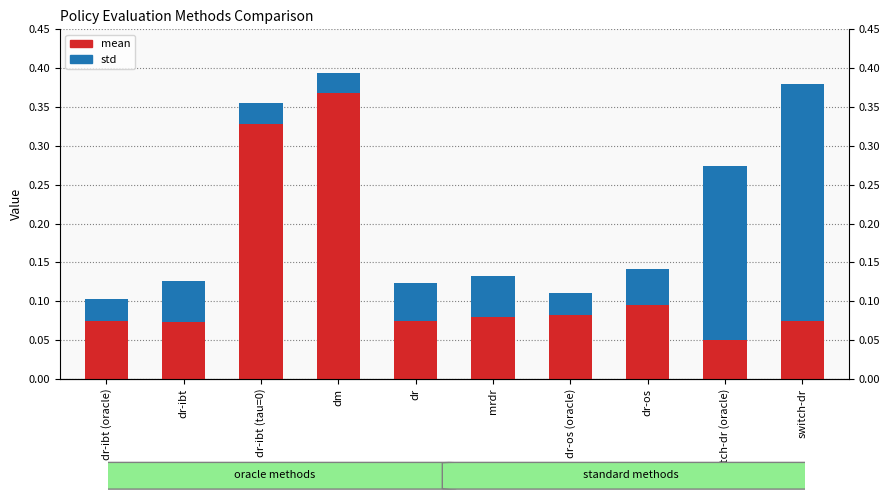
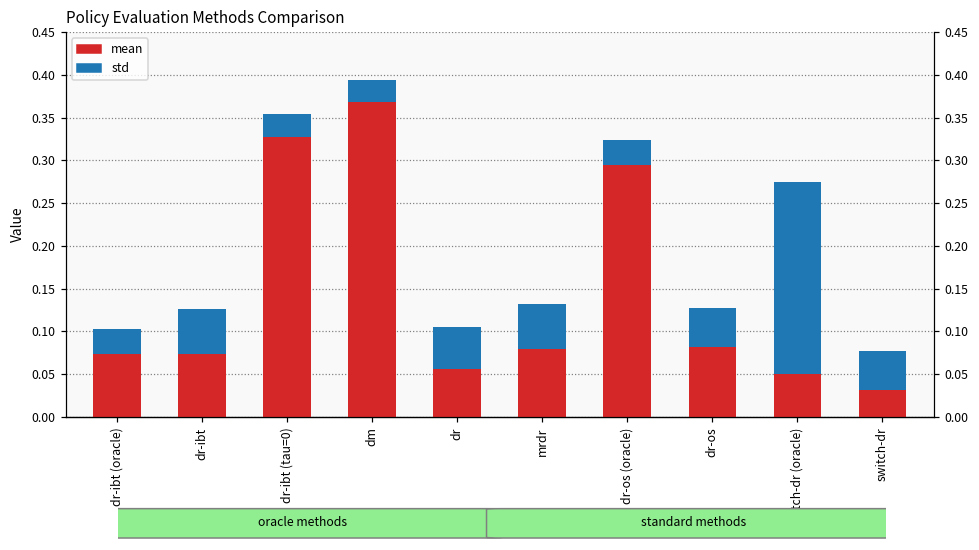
  {
    "mean": {
      "dr-ibt (oracle)": 0.07,
      "dr-ibt": 0.07,
      "dr-ibt (tau=0)": 0.33,
      "dm": 0.37,
-     "dr": 0.07,
+     "dr": 0.06,
      "mrdr": 0.08,
-     "dr-os (oracle)": 0.08,
-     "dr-os": 0.10,
+     "dr-os (oracle)": 0.29,
+     "dr-os": 0.08,
      "switch-dr (oracle)": 0.05,
-     "switch-dr": 0.07
+     "switch-dr": 0.03
    },
    "std": {
      "dr-ibt (oracle)": 0.03,
      "dr-ibt": 0.05,
      "dr-ibt (tau=0)": 0.03,
      "dm": 0.03,
      "dr": 0.05,
      "mrdr": 0.05,
      "dr-os (oracle)": 0.03,
      "dr-os": 0.05,
      "switch-dr (oracle)": 0.22,
-     "switch-dr": 0.31
+     "switch-dr": 0.05
    }
  }
